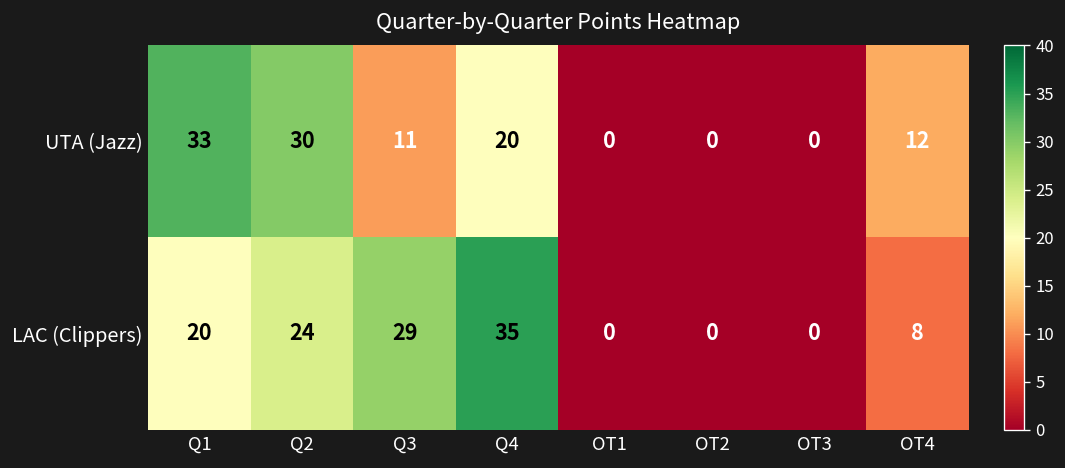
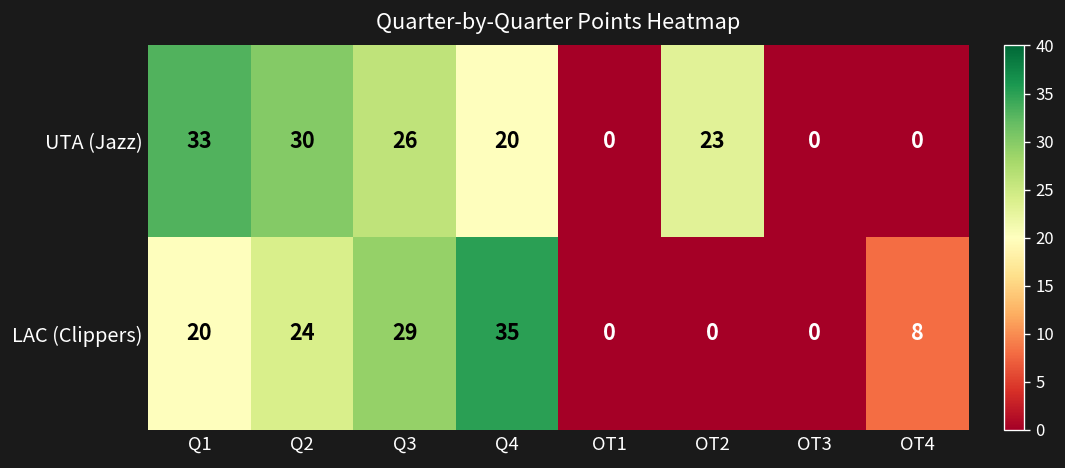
  {
    "UTA (Jazz)": {
      "Q1": 33,
      "Q2": 30,
-     "Q3": 11,
+     "Q3": 26,
      "Q4": 20,
      "OT1": 0,
-     "OT2": 0,
+     "OT2": 23,
      "OT3": 0,
-     "OT4": 12
+     "OT4": 0
    },
    "LAC (Clippers)": {
      "Q1": 20,
      "Q2": 24,
      "Q3": 29,
      "Q4": 35,
      "OT1": 0,
      "OT2": 0,
      "OT3": 0,
      "OT4": 8
    }
  }
